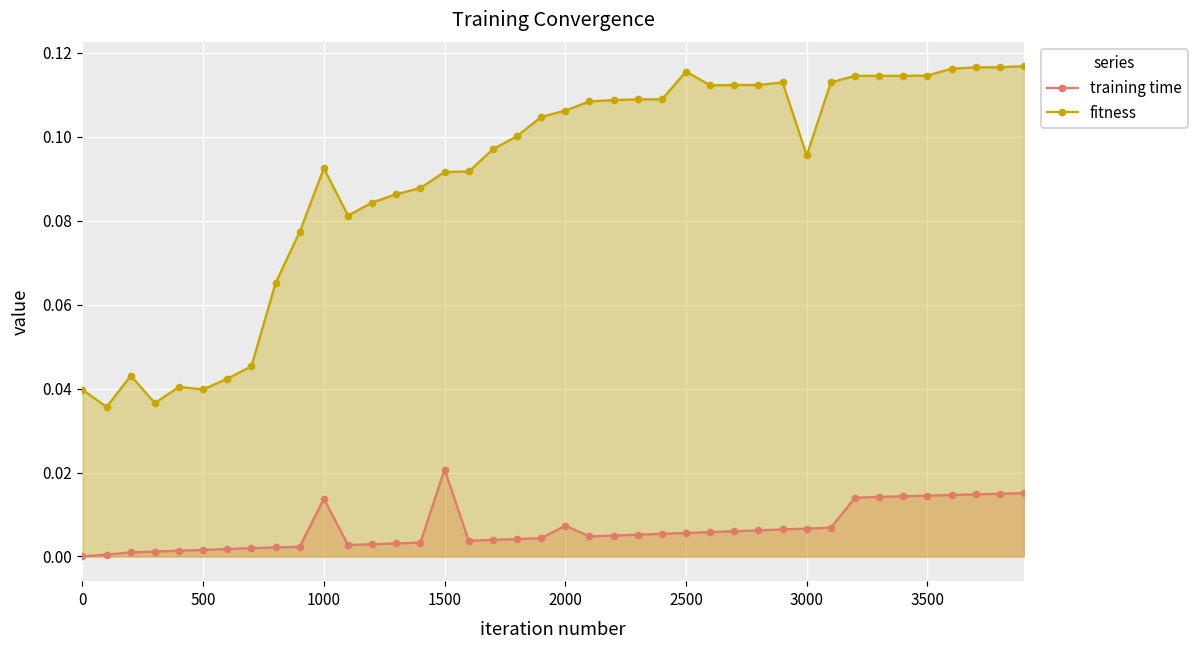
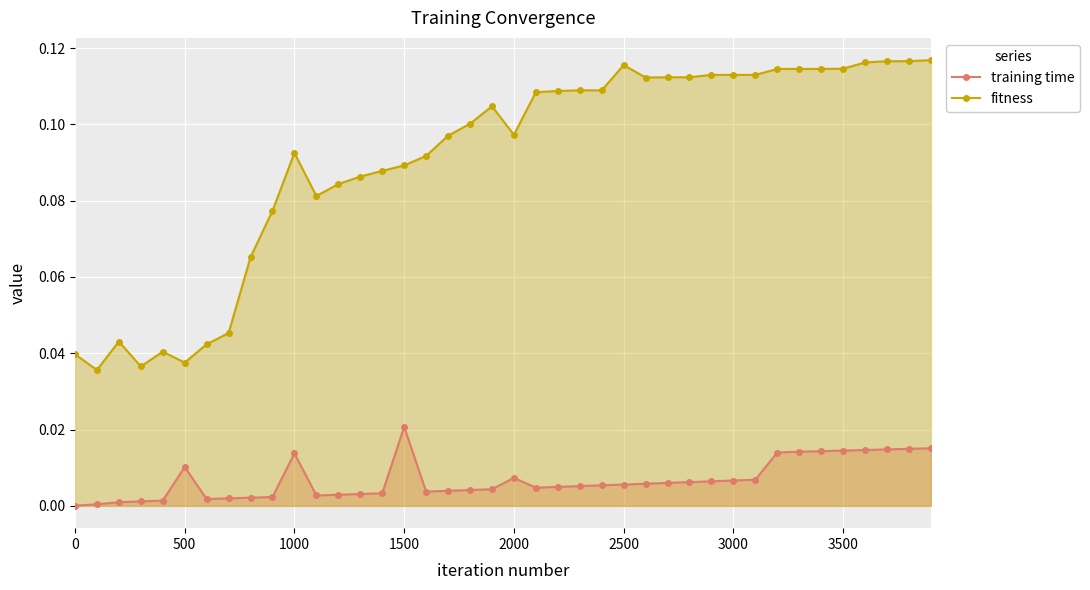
  {
    "training time": {
      "0": 0.000,
-     "500": 0.002,
+     "500": 0.010,
      "1000": 0.014,
      "1500": 0.021,
      "2000": 0.007,
      "2500": 0.006,
      "3000": 0.007,
      "3500": 0.014
    },
    "fitness": {
      "0": 0.040,
-     "500": 0.040,
+     "500": 0.038,
      "1000": 0.093,
-     "1500": 0.092,
-     "2000": 0.106,
+     "1500": 0.089,
+     "2000": 0.097,
      "2500": 0.116,
-     "3000": 0.096,
+     "3000": 0.113,
      "3500": 0.115
    }
  }
